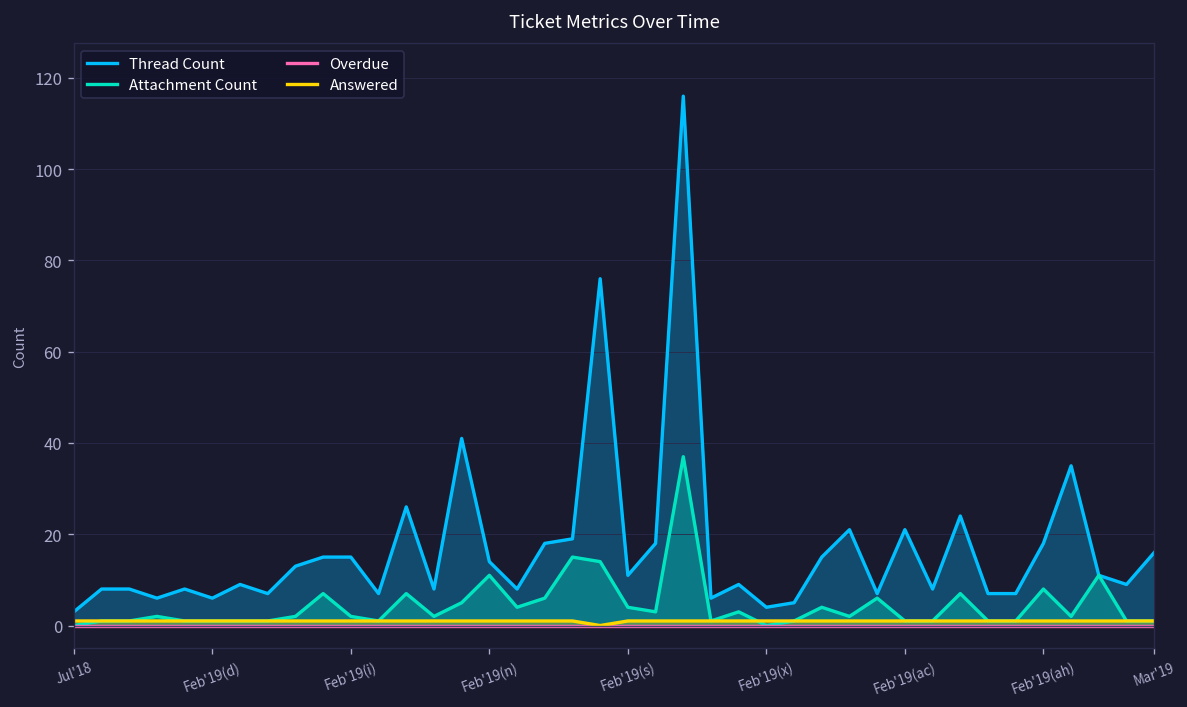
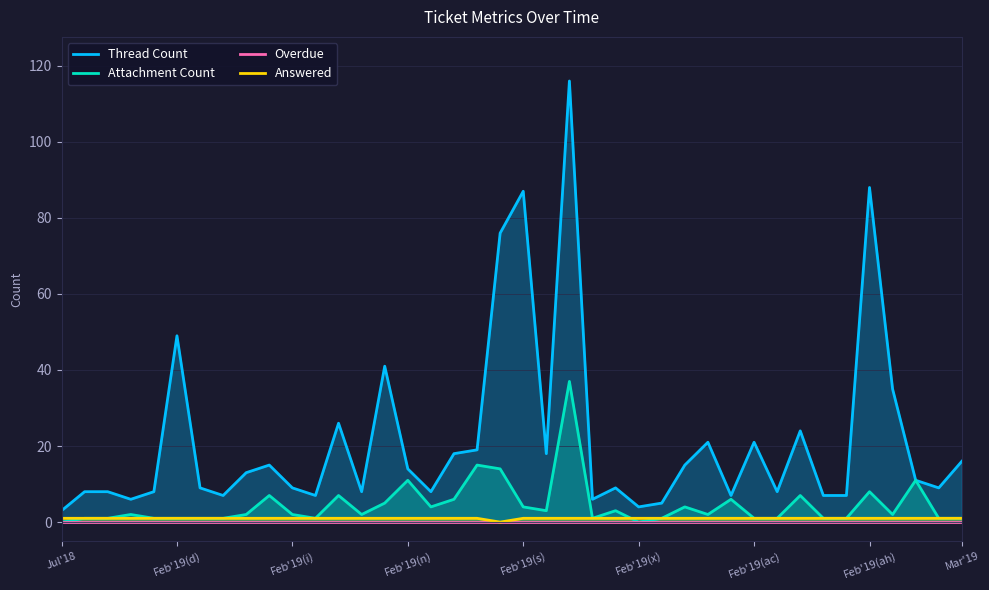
  {
    "Thread Count": {
      "Jul'18": 3,
-     "Feb'19(d)": 6,
-     "Feb'19(i)": 15,
+     "Feb'19(d)": 49,
+     "Feb'19(i)": 9,
      "Feb'19(n)": 14,
-     "Feb'19(s)": 11,
+     "Feb'19(s)": 87,
      "Feb'19(x)": 4,
      "Feb'19(ac)": 21,
-     "Feb'19(ah)": 18,
+     "Feb'19(ah)": 88,
      "Mar'19": 16
    },
    "Attachment Count": {
      "Feb'19(i)": 2,
      "Feb'19(n)": 11,
      "Feb'19(s)": 4,
      "Feb'19(ah)": 8
    },
    "Overdue": {
      "Feb'19(d)": 0,
      "Feb'19(i)": 0,
      "Feb'19(n)": 0,
      "Feb'19(s)": 0,
      "Feb'19(ac)": 0,
      "Feb'19(ah)": 0,
      "Mar'19": 0
    },
    "Answered": {
      "Jul'18": 1,
      "Feb'19(i)": 1,
      "Feb'19(n)": 1,
      "Feb'19(s)": 1,
      "Feb'19(x)": 1,
      "Feb'19(ah)": 1
    }
  }
